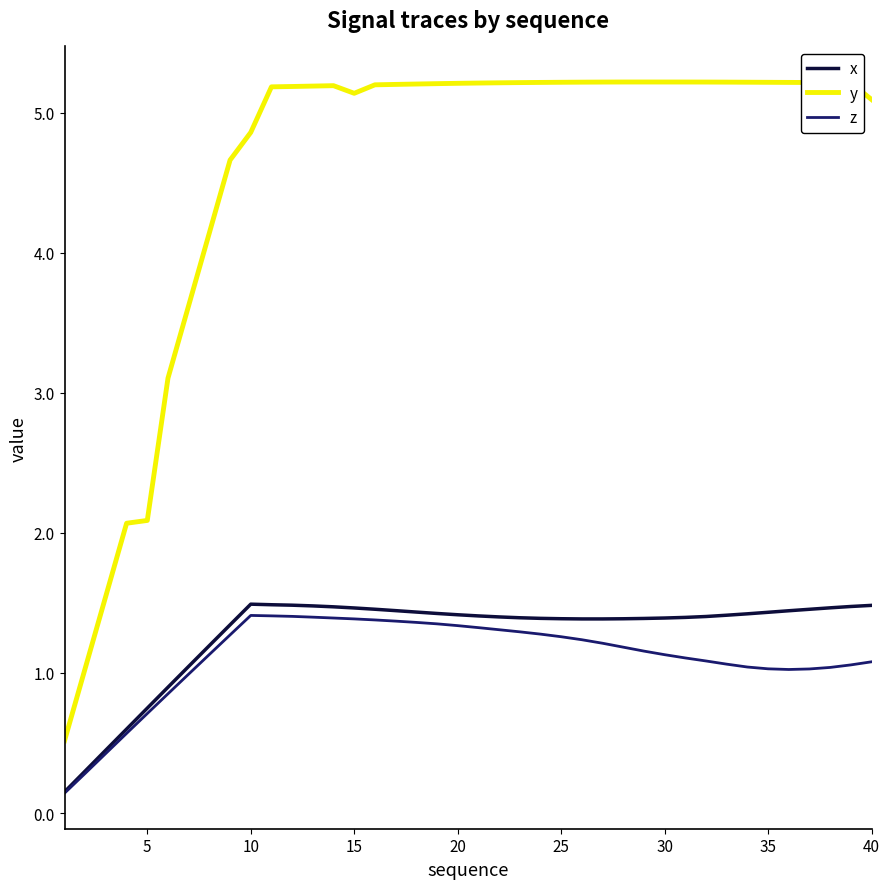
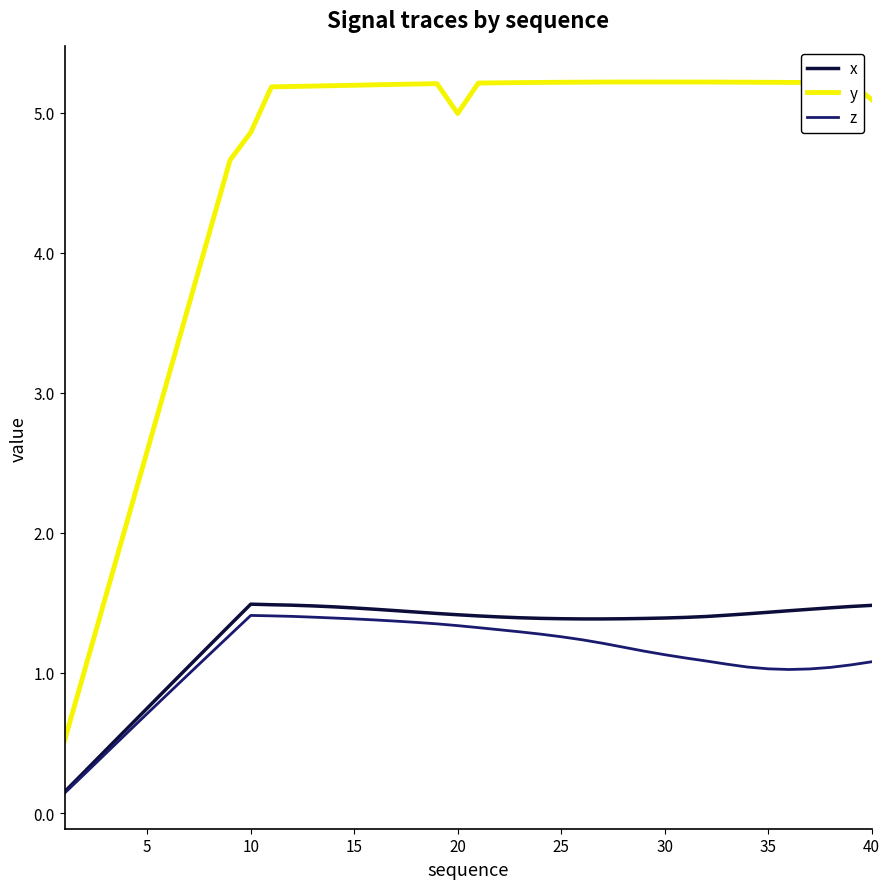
  {
    "y": {
-     "5": 2.09,
+     "5": 2.59,
      "10": 4.86,
-     "15": 5.14,
-     "20": 5.21,
+     "15": 5.20,
+     "20": 5.00,
      "25": 5.22,
      "30": 5.22,
      "35": 5.22,
      "40": 5.10
    }
  }
